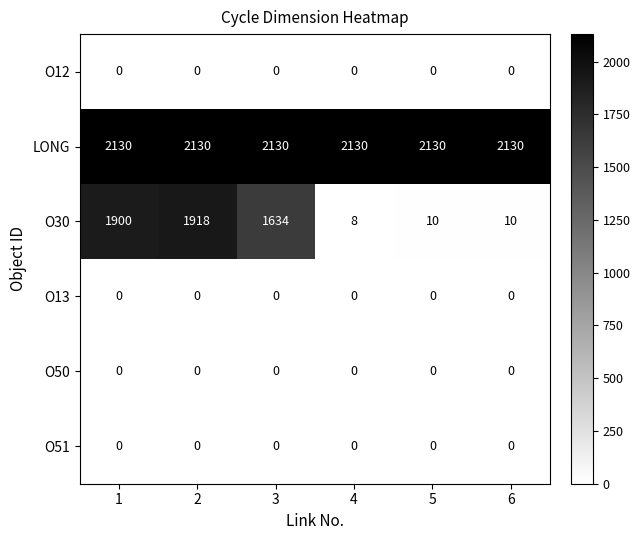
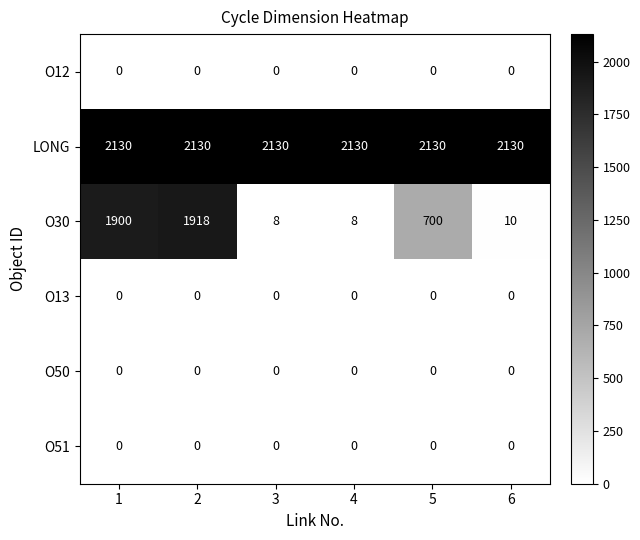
  {
    "O12": {
      "1": 0,
      "2": 0,
      "3": 0,
      "4": 0,
      "5": 0,
      "6": 0
    },
    "LONG": {
      "1": 2130,
      "2": 2130,
      "3": 2130,
      "4": 2130,
      "5": 2130,
      "6": 2130
    },
    "O30": {
      "1": 1900,
      "2": 1918,
-     "3": 1634,
+     "3": 8,
      "4": 8,
-     "5": 10,
+     "5": 700,
      "6": 10
    },
    "O13": {
      "1": 0,
      "2": 0,
      "3": 0,
      "4": 0,
      "5": 0,
      "6": 0
    },
    "O50": {
      "1": 0,
      "2": 0,
      "3": 0,
      "4": 0,
      "5": 0,
      "6": 0
    },
    "O51": {
      "1": 0,
      "2": 0,
      "3": 0,
      "4": 0,
      "5": 0,
      "6": 0
    }
  }
